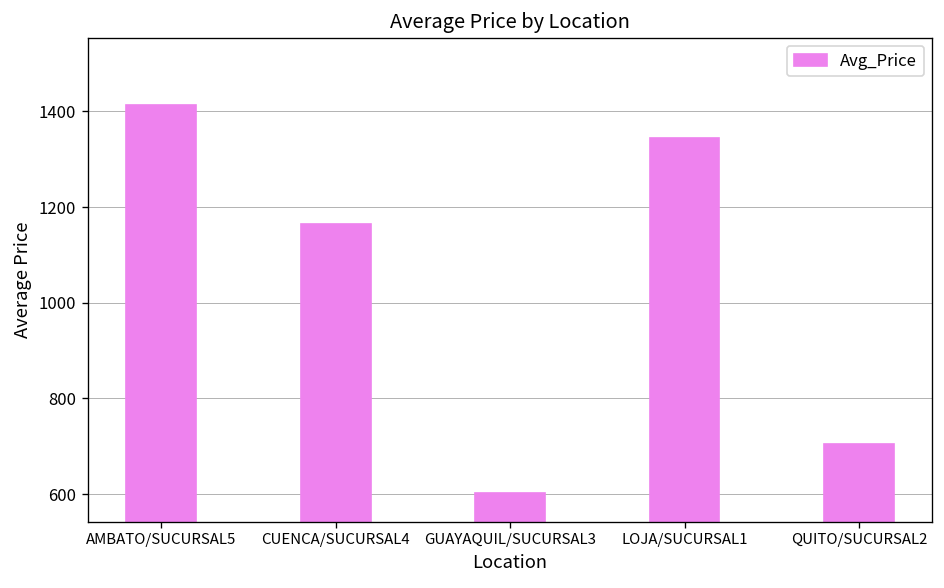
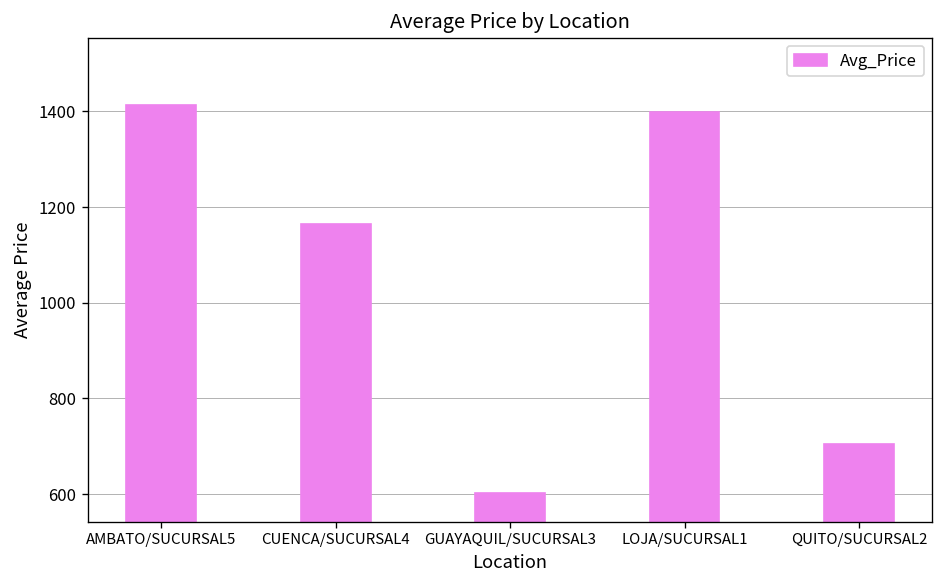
  {
    "AMBATO/SUCURSAL5": 1410,
    "CUENCA/SUCURSAL4": 1170,
    "GUAYAQUIL/SUCURSAL3": 600,
-   "LOJA/SUCURSAL1": 1340,
+   "LOJA/SUCURSAL1": 1400,
    "QUITO/SUCURSAL2": 700
  }
